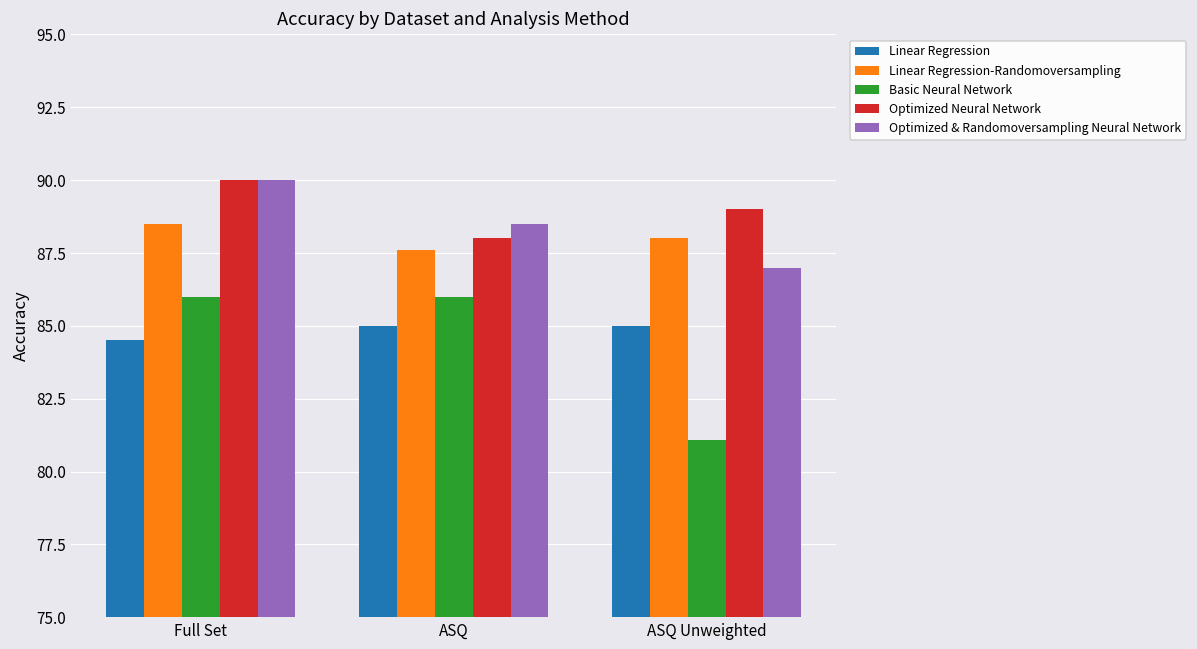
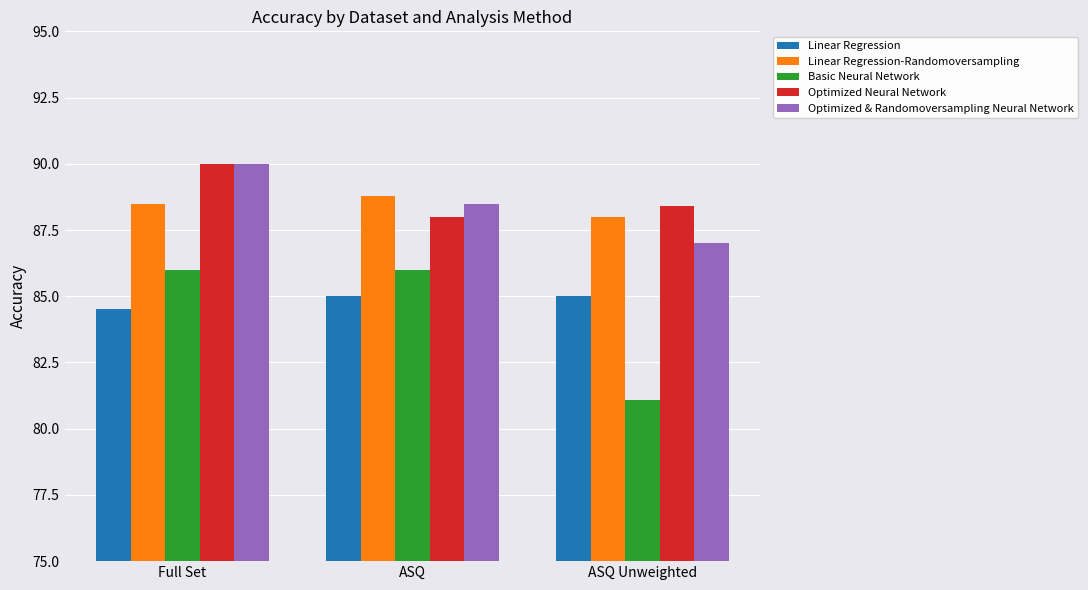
  {
    "Linear Regression": {
      "Full Set": 84.5,
      "ASQ": 85.0,
      "ASQ Unweighted": 85.0
    },
    "Linear Regression-Randomoversampling": {
      "Full Set": 88.5,
-     "ASQ": 87.6,
+     "ASQ": 88.8,
      "ASQ Unweighted": 88.0
    },
    "Basic Neural Network": {
      "Full Set": 86.0,
      "ASQ": 86.0,
      "ASQ Unweighted": 81.1
    },
    "Optimized Neural Network": {
      "Full Set": 90.0,
      "ASQ": 88.0,
-     "ASQ Unweighted": 89.0
+     "ASQ Unweighted": 88.4
    },
    "Optimized & Randomoversampling Neural Network": {
      "Full Set": 90.0,
      "ASQ": 88.5,
      "ASQ Unweighted": 87.0
    }
  }
